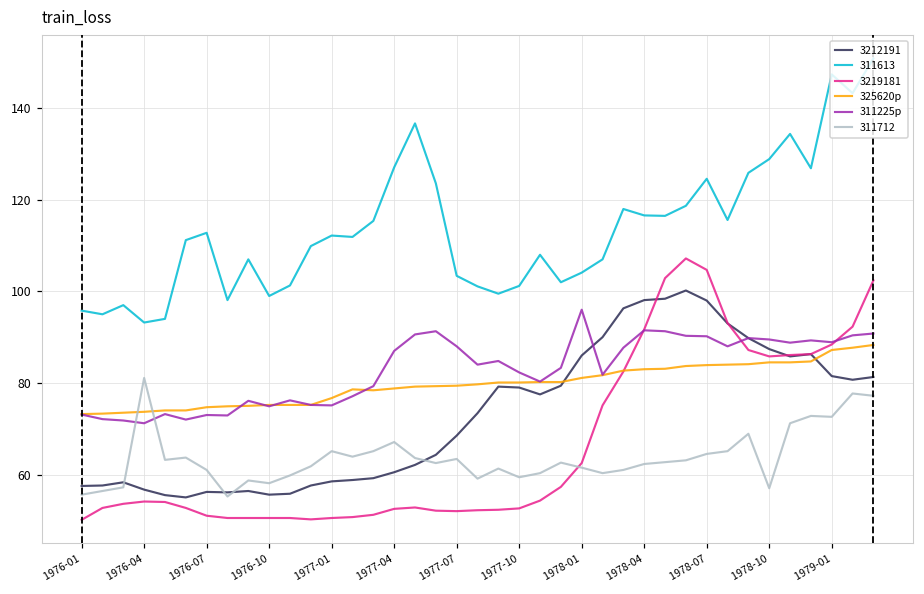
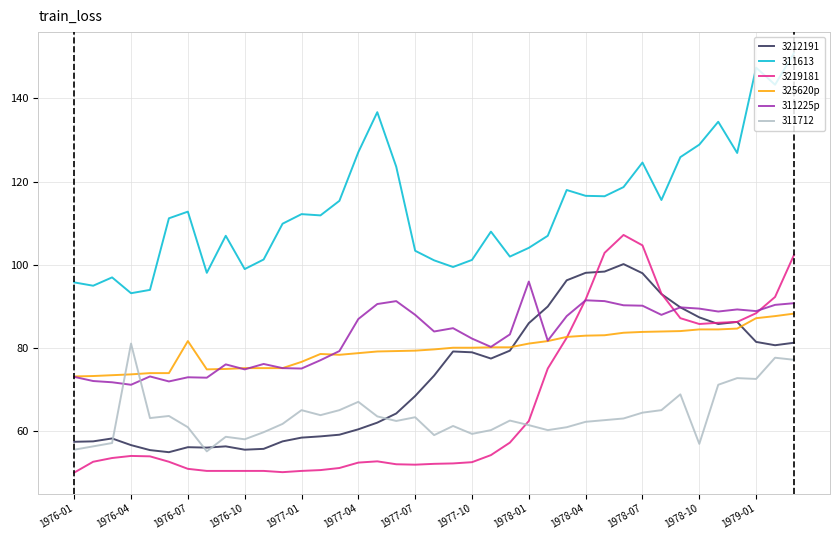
  {
    "3212191": {
      "1976-01": 58,
      "1976-04": 57,
      "1976-07": 56,
      "1976-10": 56,
      "1977-01": 59,
      "1977-04": 61,
      "1977-07": 69,
      "1977-10": 79,
      "1978-01": 86,
      "1978-04": 98,
      "1978-07": 98,
      "1978-10": 87,
      "1979-01": 82
    },
    "311613": {
      "1976-01": 96,
      "1976-04": 93,
      "1976-07": 113,
      "1976-10": 99,
      "1977-01": 112,
      "1977-04": 127,
      "1977-07": 103,
      "1977-10": 101,
      "1978-01": 104,
      "1978-04": 117,
      "1978-07": 125,
      "1978-10": 129
    },
    "3219181": {
      "1976-01": 50,
      "1976-04": 54,
      "1976-07": 51,
      "1976-10": 51,
      "1977-01": 51,
      "1977-04": 53,
      "1977-07": 52,
      "1977-10": 53,
      "1978-01": 63,
      "1978-07": 105,
      "1978-10": 86
    },
    "325620p": {
      "1976-04": 74,
-     "1976-07": 75,
+     "1976-07": 82,
      "1977-01": 77,
      "1977-04": 79,
      "1977-07": 79,
      "1977-10": 80,
      "1978-01": 81,
      "1978-04": 83,
      "1978-07": 84,
      "1978-10": 85,
      "1979-01": 87
    },
    "311225p": {
      "1976-04": 71,
      "1976-07": 73,
      "1977-01": 75,
      "1977-04": 87,
      "1977-07": 88,
      "1977-10": 82,
      "1978-01": 96,
      "1978-07": 90,
      "1978-10": 90
    },
    "311712": {
      "1976-01": 56,
      "1976-04": 81,
      "1976-07": 61,
      "1976-10": 58,
      "1977-01": 65,
      "1977-04": 67,
      "1977-07": 63,
      "1977-10": 59,
      "1978-01": 62,
      "1978-04": 62,
      "1978-07": 65,
      "1978-10": 57,
      "1979-01": 73
    }
  }
